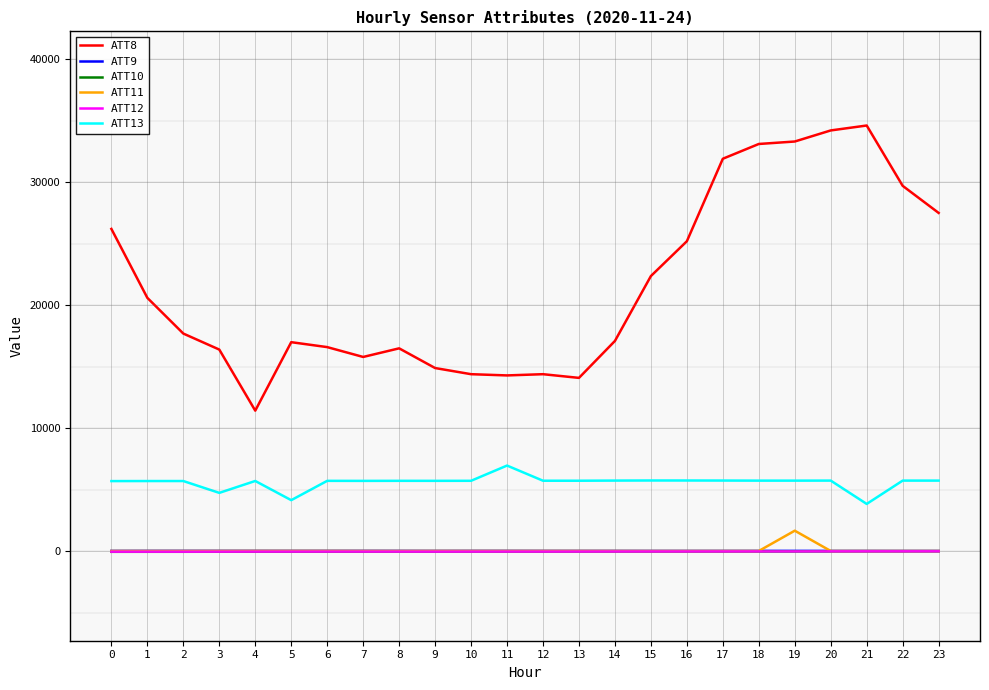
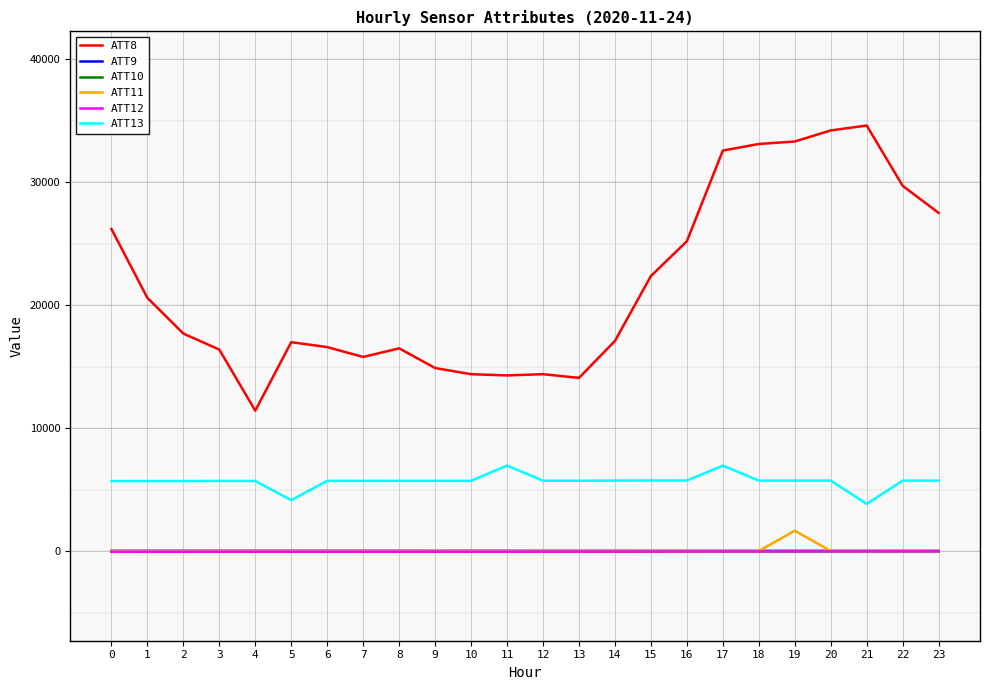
  {
    "ATT8": {
      "0": 26200,
      "1": 20600,
      "2": 17700,
      "3": 16400,
      "4": 11400,
      "5": 17000,
      "6": 16600,
      "7": 15800,
      "8": 16500,
      "9": 14900,
      "10": 14400,
      "11": 14300,
      "12": 14400,
      "13": 14100,
      "14": 17100,
      "15": 22400,
      "16": 25200,
-     "17": 31900,
+     "17": 32600,
      "18": 33100,
      "19": 33300,
      "20": 34200,
      "21": 34600,
      "22": 29700,
      "23": 27500
    },
    "ATT11": {
      "19": 1700
    },
    "ATT13": {
      "0": 5700,
      "1": 5700,
      "2": 5700,
-     "3": 4800,
+     "3": 5700,
      "4": 5700,
      "5": 4200,
      "6": 5700,
      "7": 5700,
      "8": 5700,
      "9": 5700,
      "10": 5700,
      "11": 7000,
      "12": 5700,
      "13": 5700,
      "14": 5800,
      "15": 5800,
      "16": 5800,
-     "17": 5800,
+     "17": 7000,
      "18": 5800,
      "19": 5800,
      "20": 5800,
      "21": 3900,
      "22": 5800,
      "23": 5800
    }
  }
